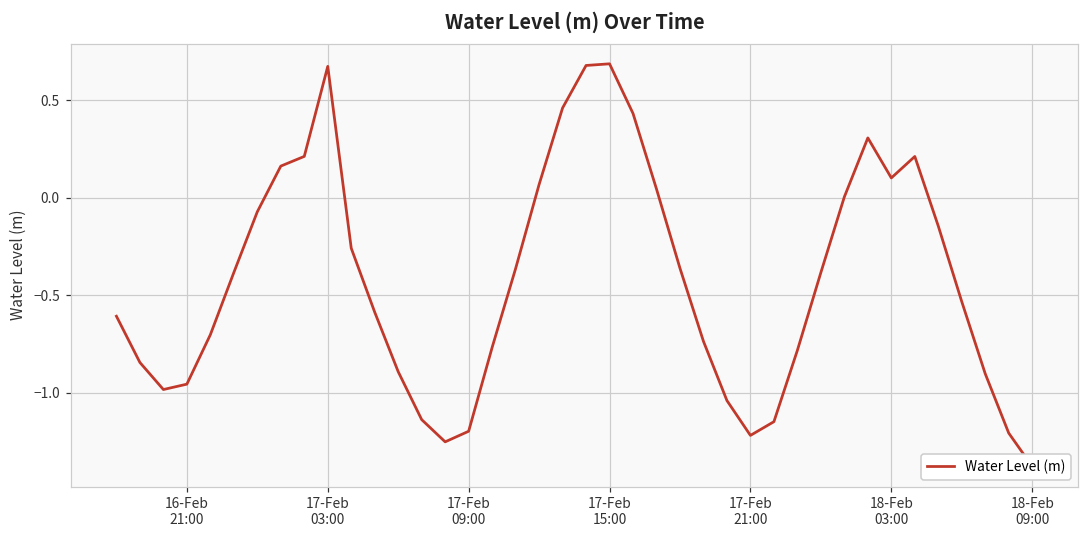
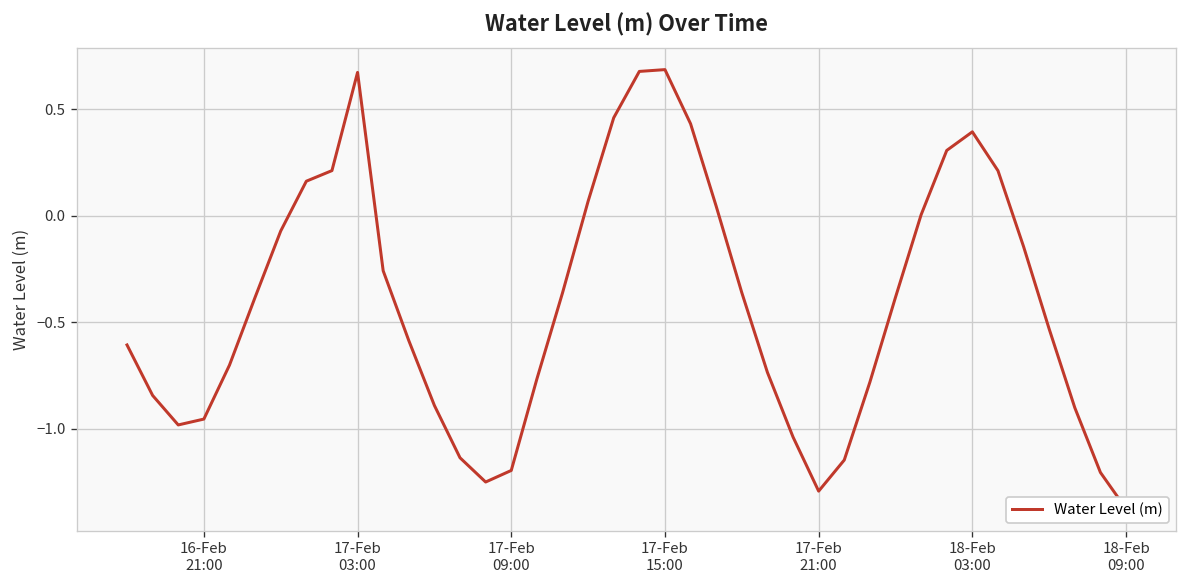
  {
    "16-Feb 21:00": -0.96,
    "17-Feb 03:00": 0.67,
    "17-Feb 09:00": -1.20,
    "17-Feb 15:00": 0.69,
-   "17-Feb 21:00": -1.22,
-   "18-Feb 03:00": 0.10
+   "17-Feb 21:00": -1.29,
+   "18-Feb 03:00": 0.39
  }
